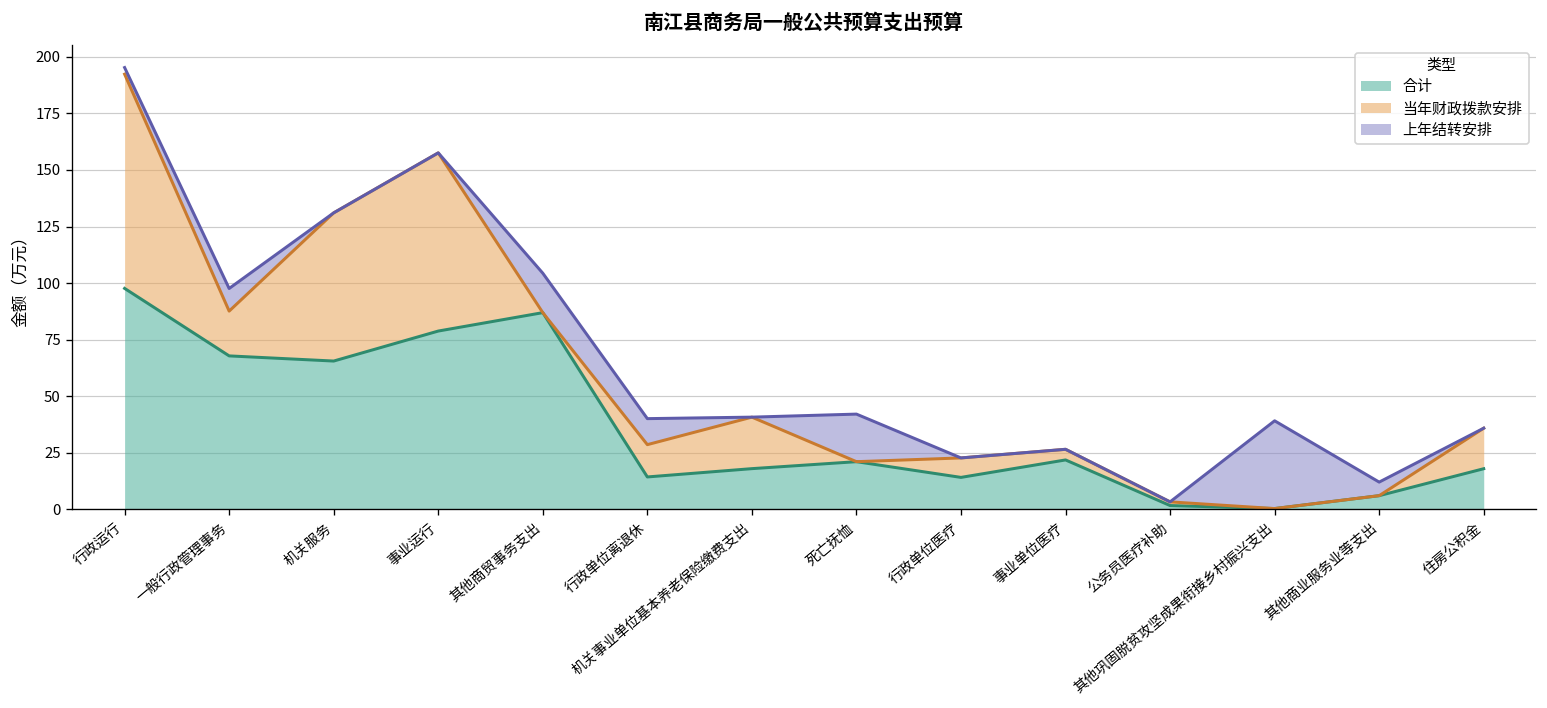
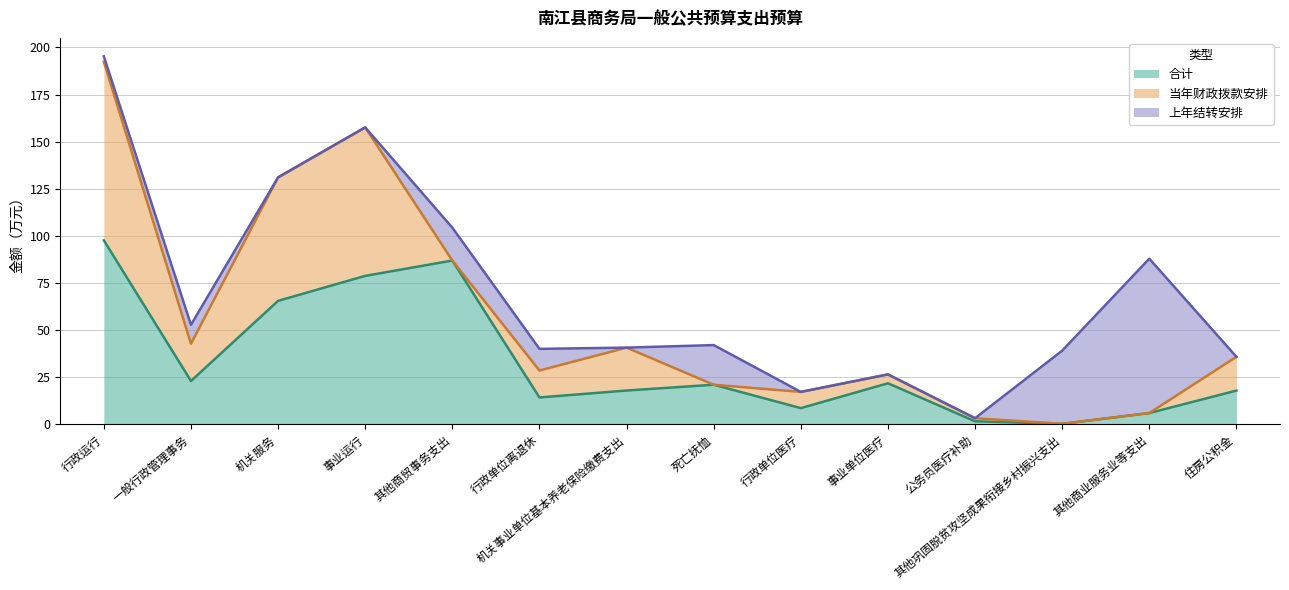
  {
    "合计": {
      "行政运行": 98,
-     "一般行政管理事务": 68,
+     "一般行政管理事务": 23,
      "机关服务": 66,
      "事业运行": 79,
      "行政单位离退休": 14,
      "机关事业单位基本养老保险缴费支出": 18,
-     "行政单位医疗": 14,
+     "行政单位医疗": 9,
      "事业单位医疗": 22,
      "公务员医疗补助": 2,
      "住房公积金": 18
    },
    "当年财政拨款安排": {
      "行政运行": 95,
      "一般行政管理事务": 20,
      "行政单位离退休": 14
    },
    "上年结转安排": {
      "行政运行": 3,
      "一般行政管理事务": 10,
      "其他商贸事务支出": 17,
      "行政单位离退休": 12,
      "死亡抚恤": 21,
      "其他巩固脱贫攻坚成果衔接乡村振兴支出": 39,
-     "其他商业服务业等支出": 6
+     "其他商业服务业等支出": 82
    }
  }
